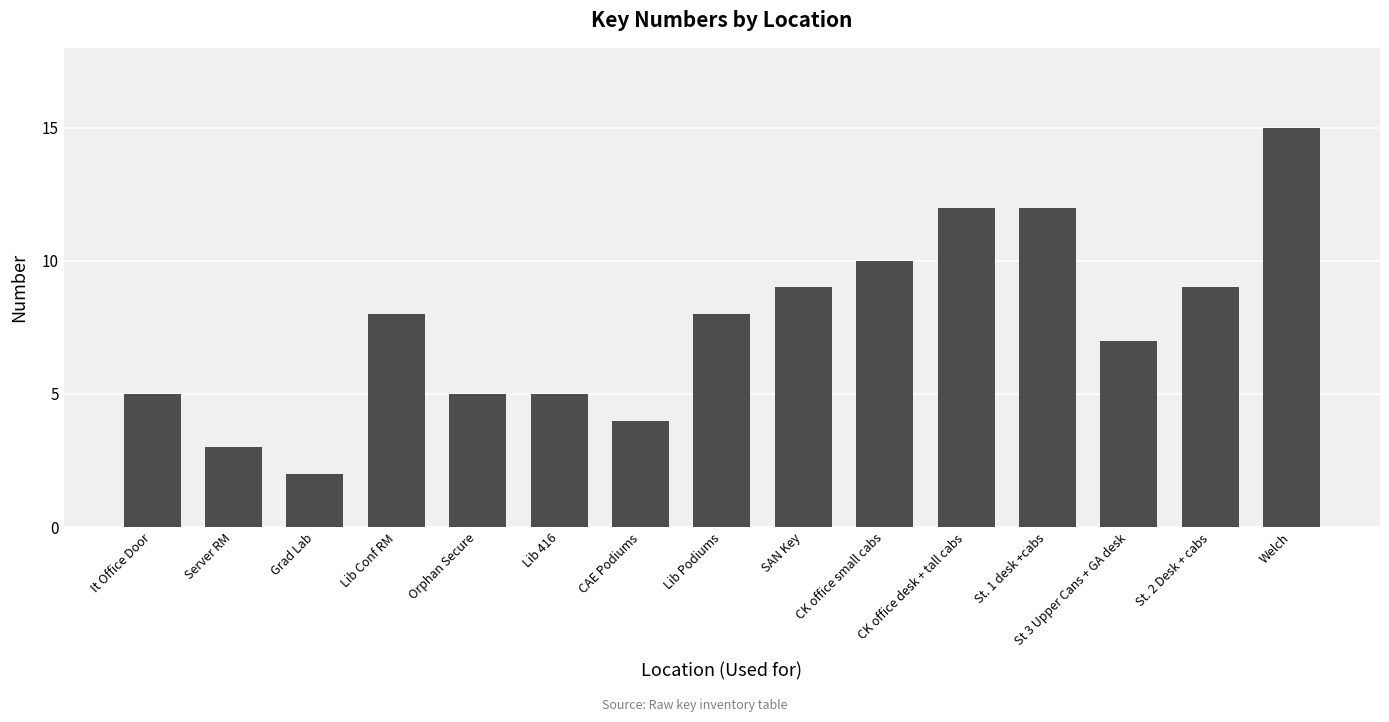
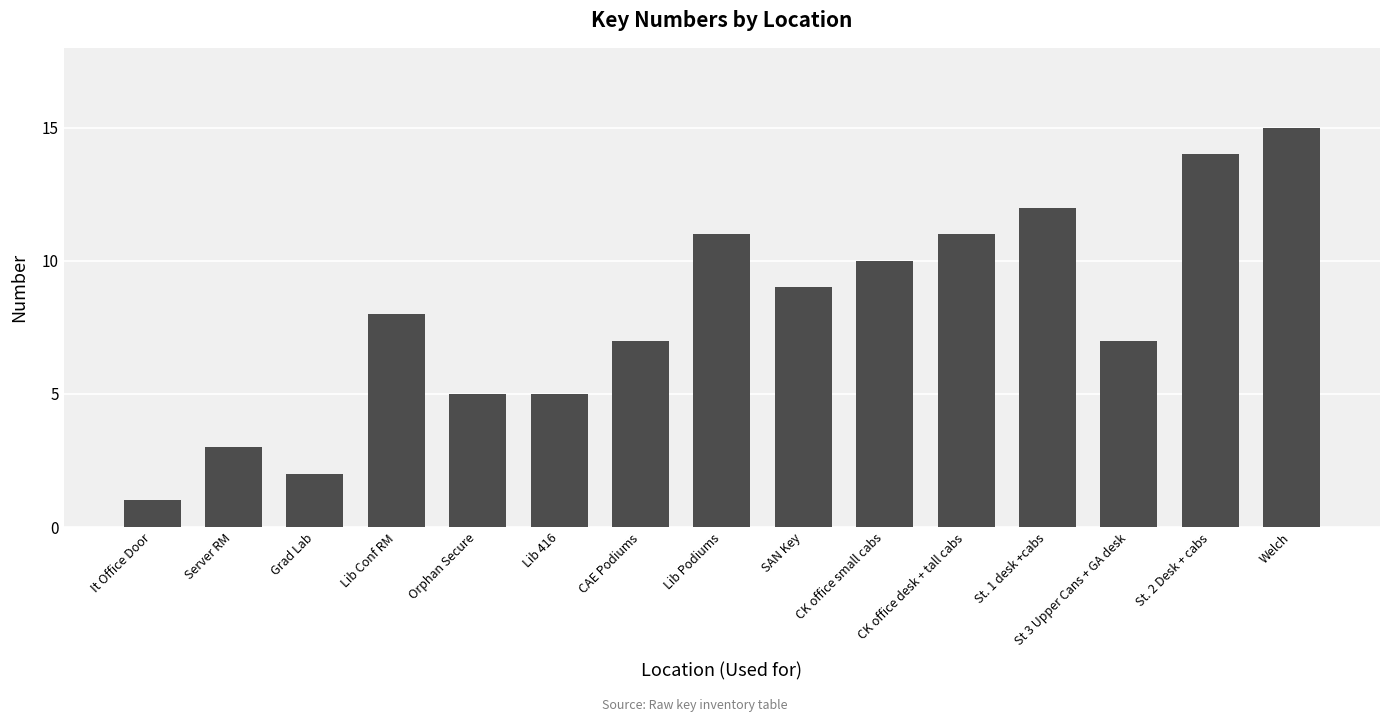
  {
-   "It Office Door": 5,
+   "It Office Door": 1,
    "Server RM": 3,
    "Grad Lab": 2,
    "Lib Conf RM": 8,
    "Orphan Secure": 5,
    "Lib 416": 5,
-   "CAE Podiums": 4,
-   "Lib Podiums": 8,
+   "CAE Podiums": 7,
+   "Lib Podiums": 11,
    "SAN Key": 9,
    "CK office small cabs": 10,
-   "CK office desk + tall cabs": 12,
+   "CK office desk + tall cabs": 11,
    "St. 1 desk +cabs": 12,
    "St 3 Upper Cans + GA desk": 7,
-   "St. 2 Desk + cabs": 9,
+   "St. 2 Desk + cabs": 14,
    "Welch": 15
  }
